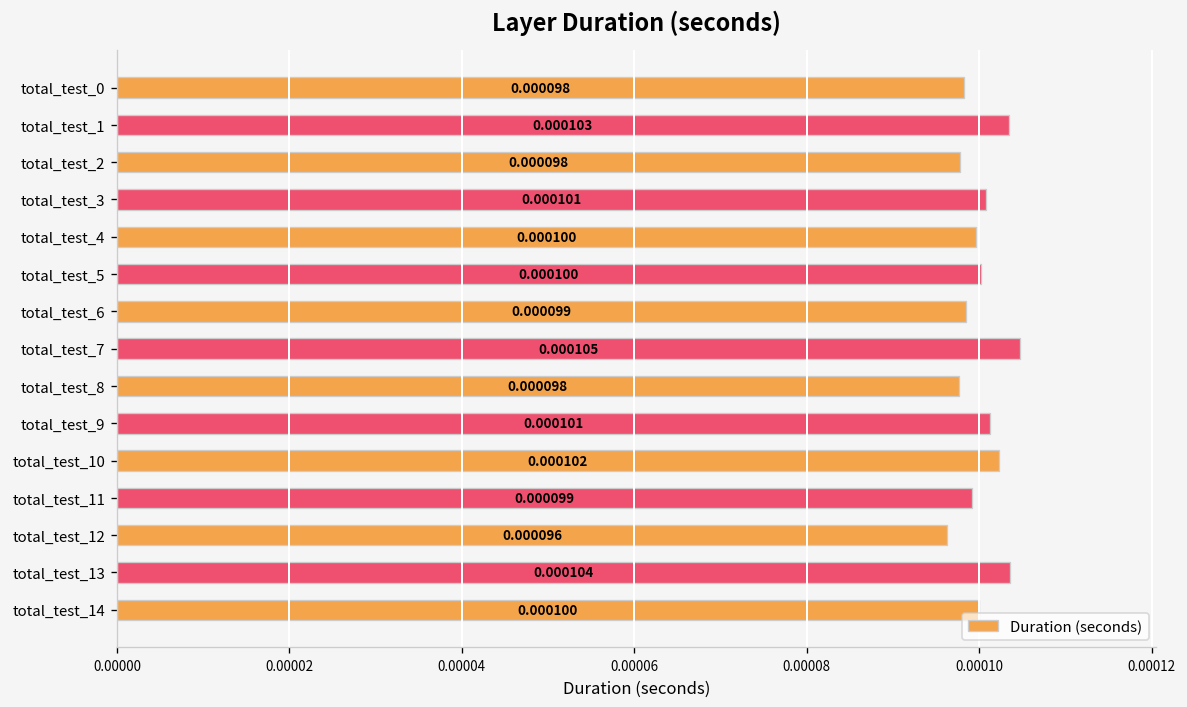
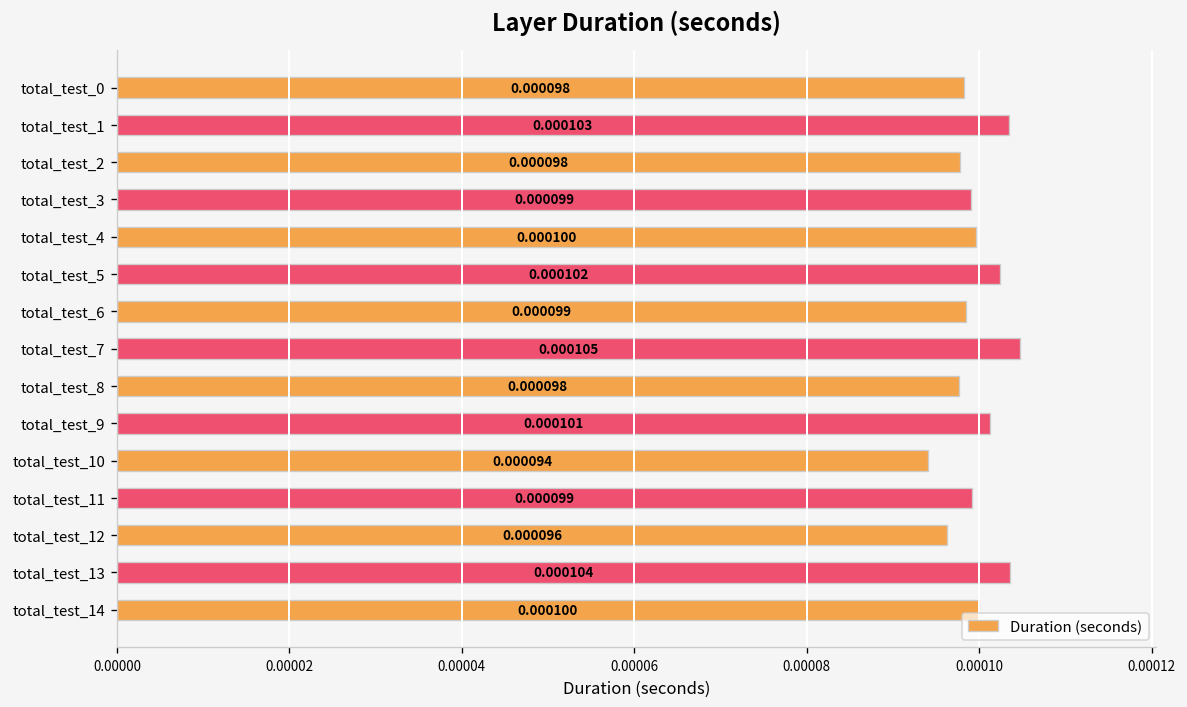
  {
    "total_test_0": 0.000098,
    "total_test_1": 0.000103,
    "total_test_2": 0.000098,
-   "total_test_3": 0.000101,
+   "total_test_3": 0.000099,
    "total_test_4": 0.000100,
-   "total_test_5": 0.000100,
+   "total_test_5": 0.000102,
    "total_test_6": 0.000099,
    "total_test_7": 0.000105,
    "total_test_8": 0.000098,
    "total_test_9": 0.000101,
-   "total_test_10": 0.000102,
+   "total_test_10": 0.000094,
    "total_test_11": 0.000099,
    "total_test_12": 0.000096,
    "total_test_13": 0.000104,
    "total_test_14": 0.000100
  }
